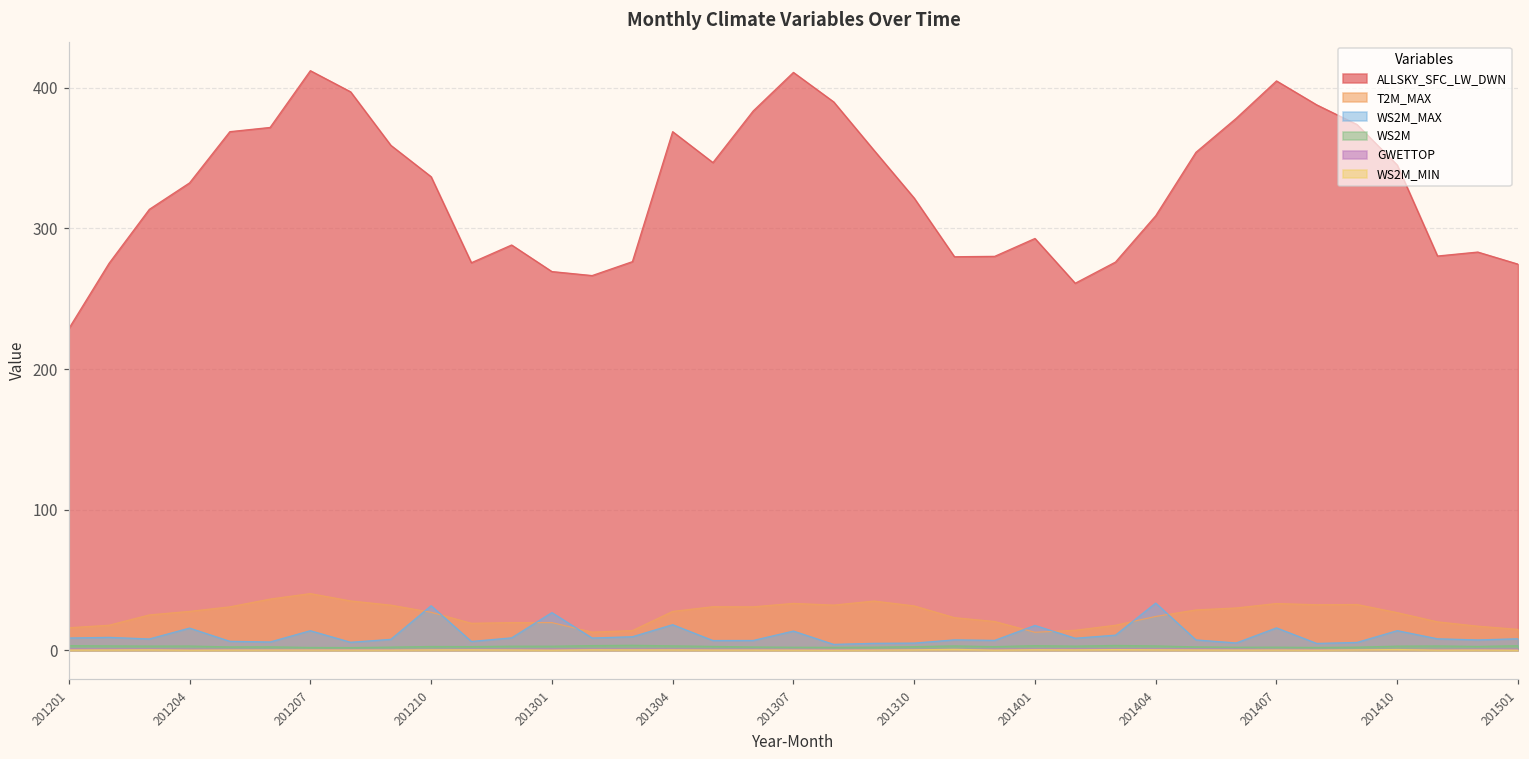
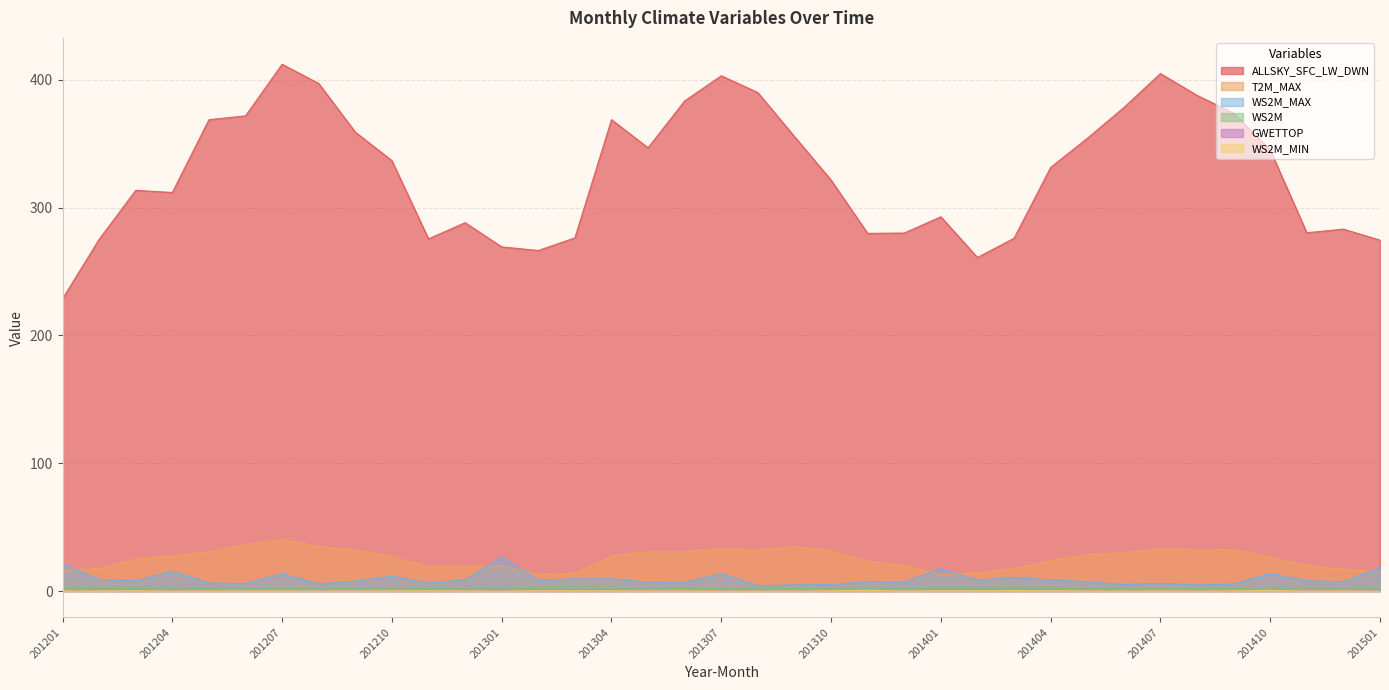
  {
    "ALLSKY_SFC_LW_DWN": {
      "201201": 229,
-     "201204": 332,
+     "201204": 312,
      "201207": 412,
      "201210": 337,
      "201301": 269,
      "201304": 369,
-     "201307": 411,
+     "201307": 403,
      "201310": 322,
      "201401": 293,
-     "201404": 309,
+     "201404": 332,
      "201407": 405,
      "201501": 275
    },
    "WS2M_MAX": {
-     "201201": 9,
+     "201201": 21,
      "201204": 16,
      "201207": 14,
-     "201210": 32,
+     "201210": 12,
      "201301": 27,
-     "201304": 18,
+     "201304": 10,
      "201307": 14,
      "201310": 5,
      "201401": 18,
-     "201404": 34,
-     "201407": 16,
+     "201404": 9,
+     "201407": 6,
      "201410": 14,
-     "201501": 8
+     "201501": 18
    },
    "WS2M": {
      "201201": 3,
      "201204": 3,
      "201210": 3,
      "201301": 3,
      "201304": 3,
      "201401": 3,
      "201404": 3,
      "201410": 3,
      "201501": 3
    }
  }
